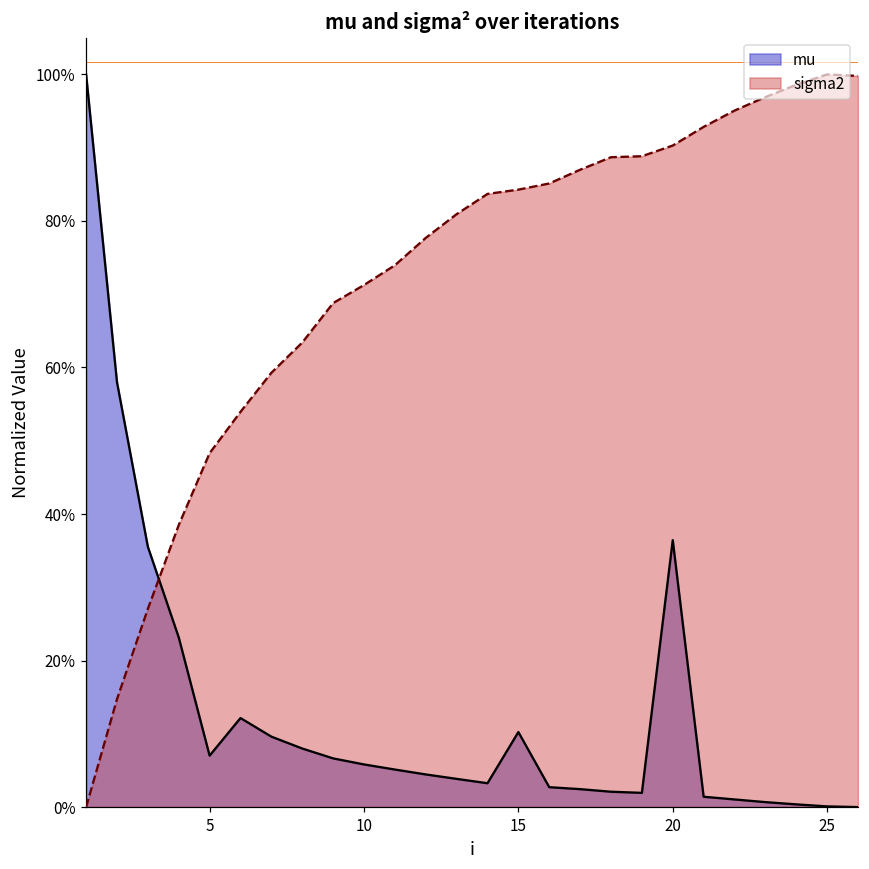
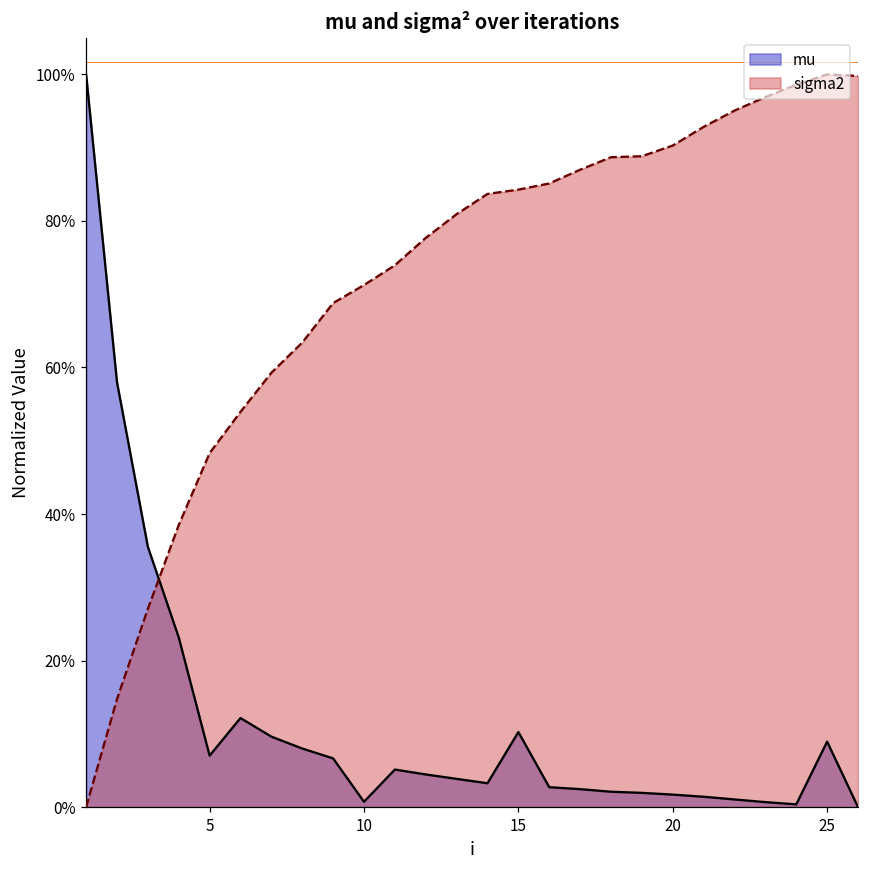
  {
    "mu": {
      "5": "7%",
-     "10": "6%",
+     "10": "1%",
      "15": "10%",
-     "20": "36%",
-     "25": "0%"
+     "20": "2%",
+     "25": "9%"
    },
    "sigma2": {
      "5": "48%",
      "10": "71%",
      "15": "84%",
      "20": "90%"
    }
  }
